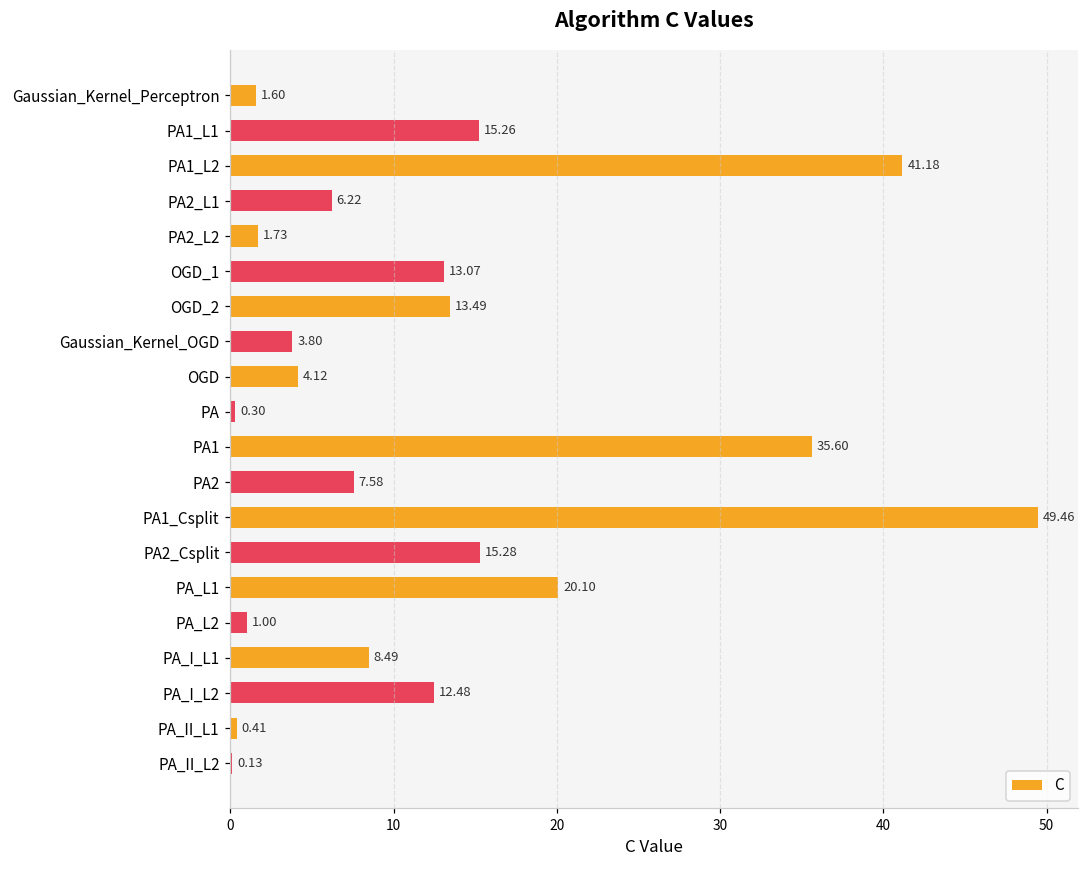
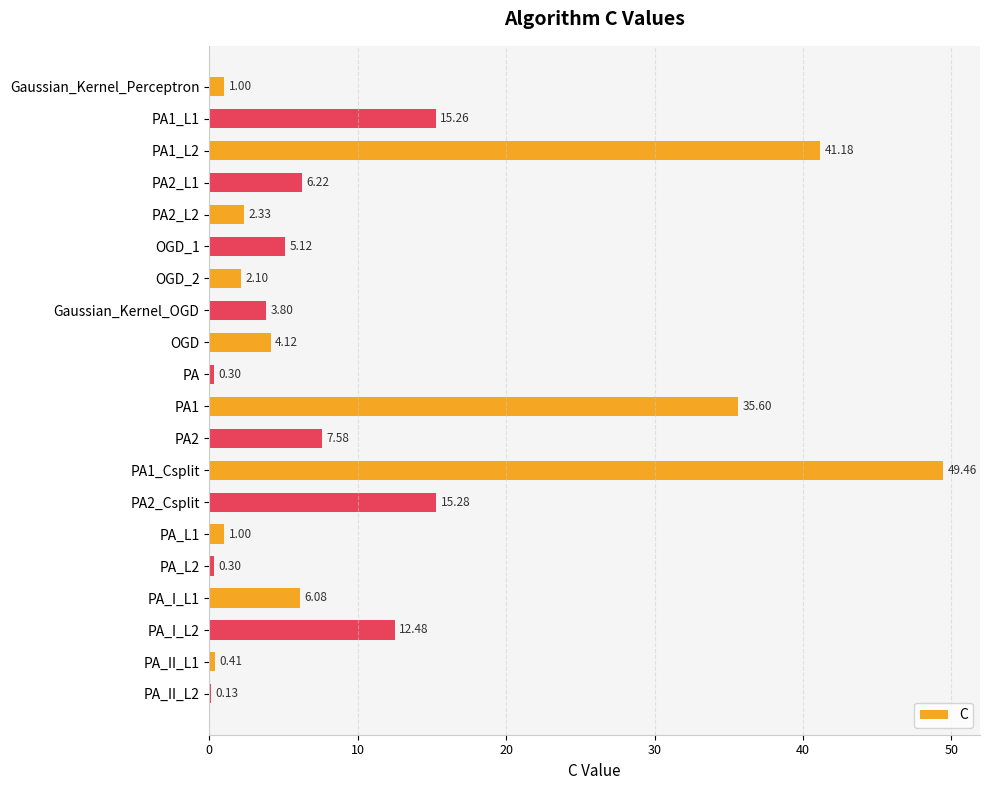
  {
-   "Gaussian_Kernel_Perceptron": 1.60,
+   "Gaussian_Kernel_Perceptron": 1.00,
    "PA1_L1": 15.26,
    "PA1_L2": 41.18,
    "PA2_L1": 6.22,
-   "PA2_L2": 1.73,
-   "OGD_1": 13.07,
-   "OGD_2": 13.49,
+   "PA2_L2": 2.33,
+   "OGD_1": 5.12,
+   "OGD_2": 2.10,
    "Gaussian_Kernel_OGD": 3.80,
    "OGD": 4.12,
    "PA": 0.30,
    "PA1": 35.60,
    "PA2": 7.58,
    "PA1_Csplit": 49.46,
    "PA2_Csplit": 15.28,
-   "PA_L1": 20.10,
-   "PA_L2": 1.00,
-   "PA_I_L1": 8.49,
+   "PA_L1": 1.00,
+   "PA_L2": 0.30,
+   "PA_I_L1": 6.08,
    "PA_I_L2": 12.48,
    "PA_II_L1": 0.41,
    "PA_II_L2": 0.13
  }
